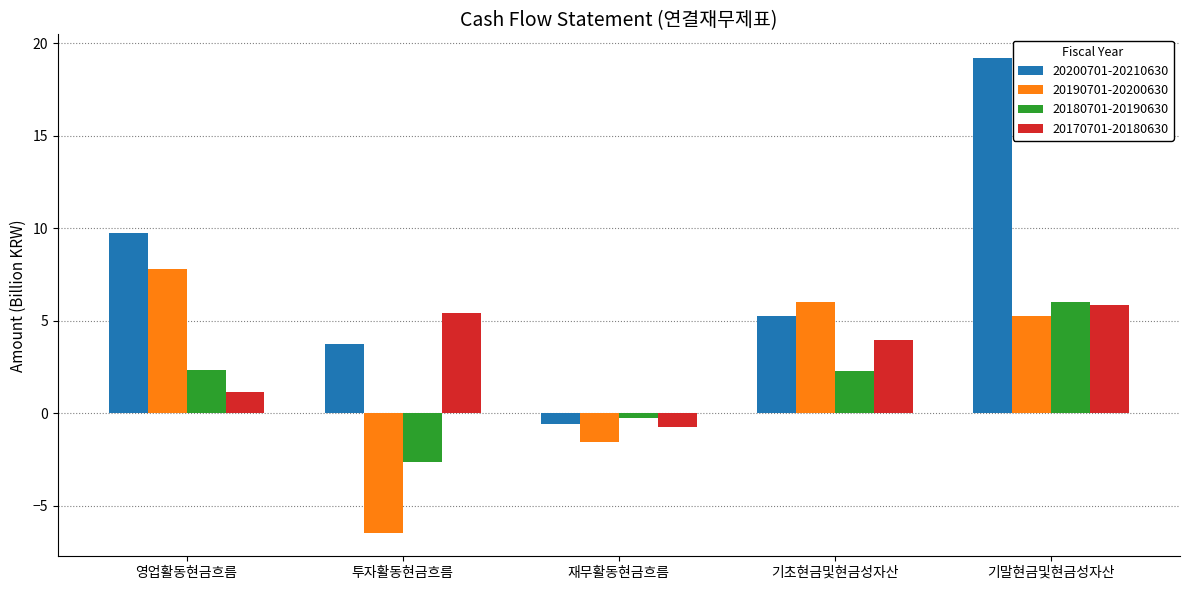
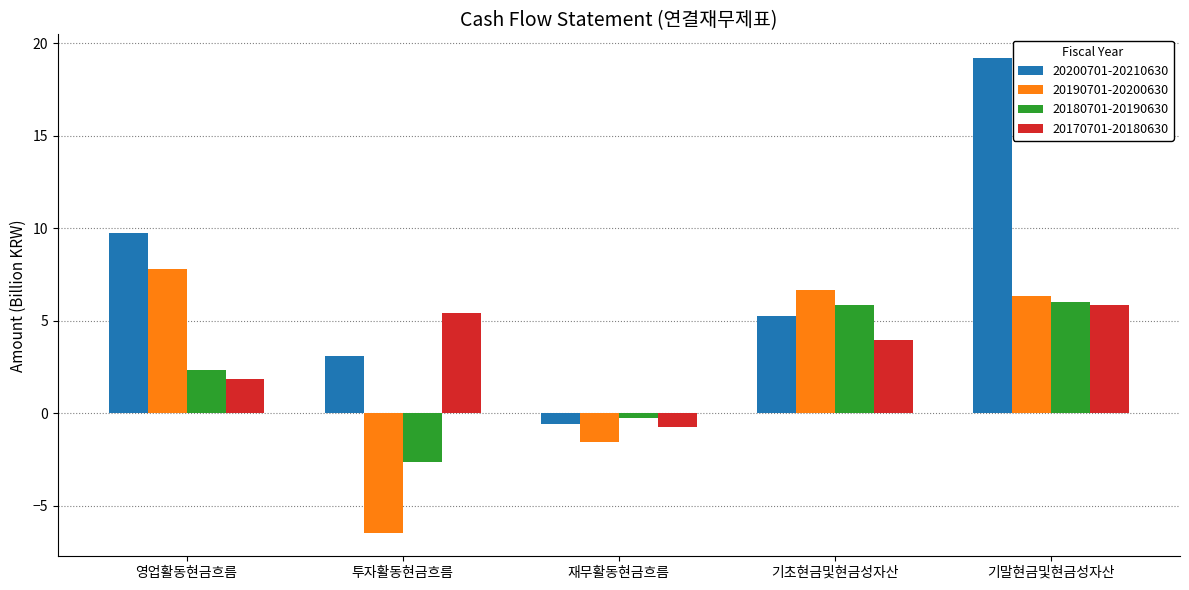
  {
    "20200701-20210630": {
      "영업활동현금흐름": 9.7,
-     "투자활동현금흐름": 3.8,
+     "투자활동현금흐름": 3.1,
      "재무활동현금흐름": -0.6,
      "기초현금및현금성자산": 5.3,
      "기말현금및현금성자산": 19.2
    },
    "20190701-20200630": {
      "영업활동현금흐름": 7.8,
      "투자활동현금흐름": -6.4,
      "재무활동현금흐름": -1.5,
-     "기초현금및현금성자산": 6.0,
-     "기말현금및현금성자산": 5.3
+     "기초현금및현금성자산": 6.6,
+     "기말현금및현금성자산": 6.4
    },
    "20180701-20190630": {
      "영업활동현금흐름": 2.3,
      "투자활동현금흐름": -2.6,
      "재무활동현금흐름": -0.3,
-     "기초현금및현금성자산": 2.3,
+     "기초현금및현금성자산": 5.9,
      "기말현금및현금성자산": 6.0
    },
    "20170701-20180630": {
-     "영업활동현금흐름": 1.1,
+     "영업활동현금흐름": 1.8,
      "투자활동현금흐름": 5.4,
      "재무활동현금흐름": -0.7,
      "기초현금및현금성자산": 4.0,
      "기말현금및현금성자산": 5.9
    }
  }
